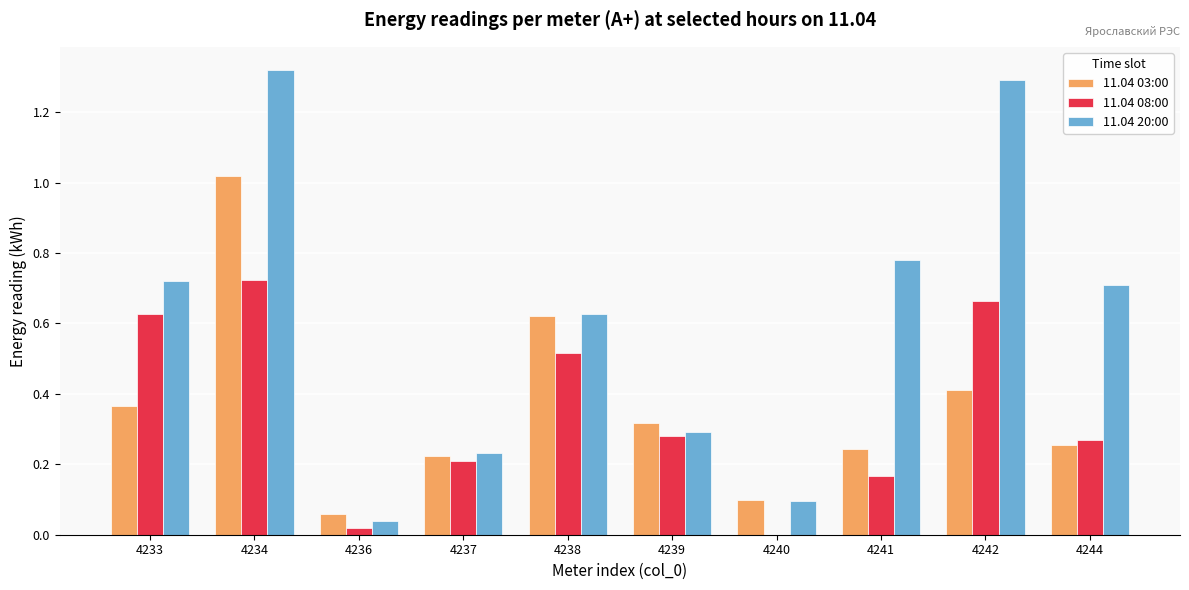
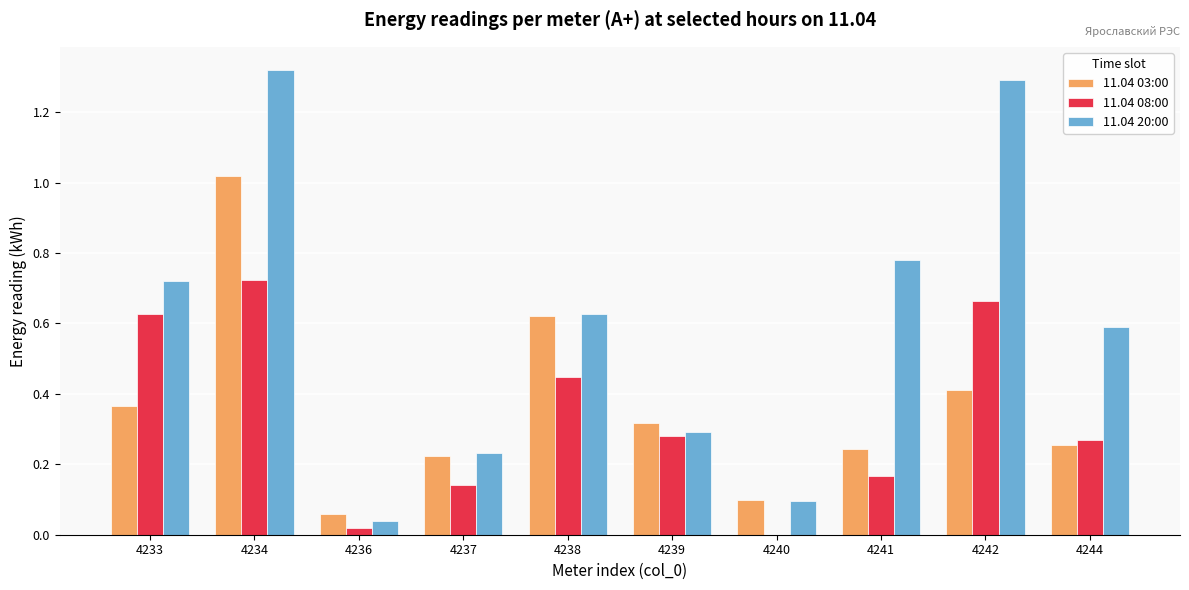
  {
    "11.04 03:00": {
      "4233": 0.37,
      "4234": 1.02,
      "4236": 0.06,
      "4237": 0.22,
      "4238": 0.62,
      "4239": 0.32,
      "4240": 0.10,
      "4241": 0.24,
      "4242": 0.41,
      "4244": 0.26
    },
    "11.04 08:00": {
      "4233": 0.63,
      "4234": 0.72,
      "4236": 0.02,
-     "4237": 0.21,
-     "4238": 0.52,
+     "4237": 0.14,
+     "4238": 0.45,
      "4239": 0.28,
      "4240": 0.00,
      "4241": 0.17,
      "4242": 0.66,
      "4244": 0.27
    },
    "11.04 20:00": {
      "4233": 0.72,
      "4234": 1.32,
      "4236": 0.04,
      "4237": 0.23,
      "4238": 0.63,
      "4239": 0.29,
      "4240": 0.10,
      "4241": 0.78,
      "4242": 1.29,
-     "4244": 0.71
+     "4244": 0.59
    }
  }
